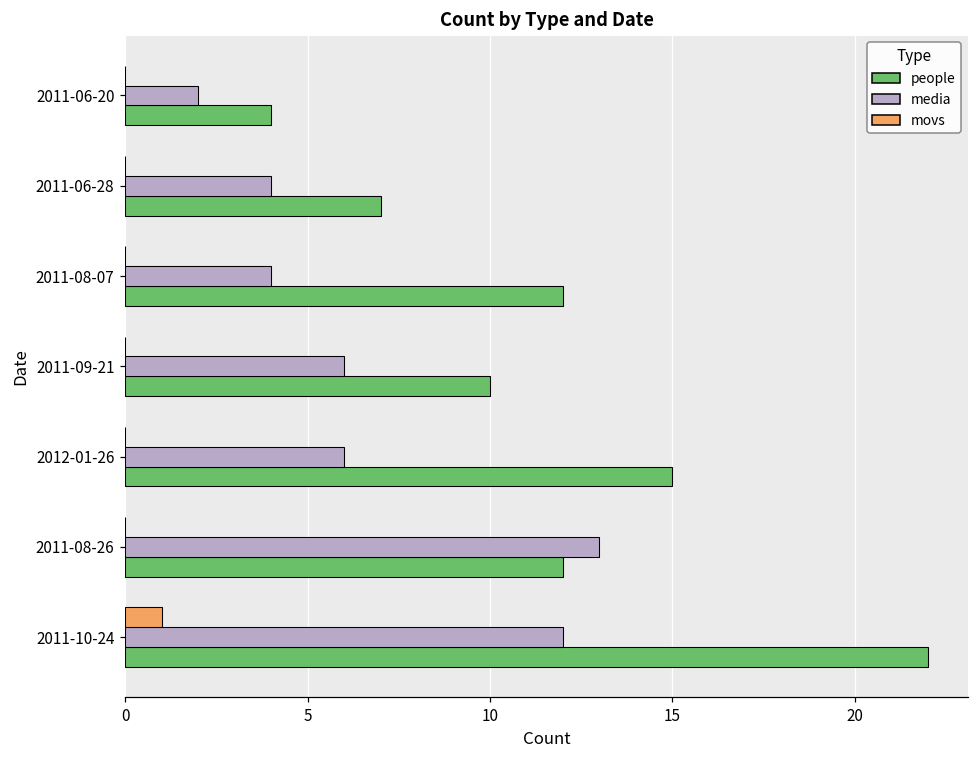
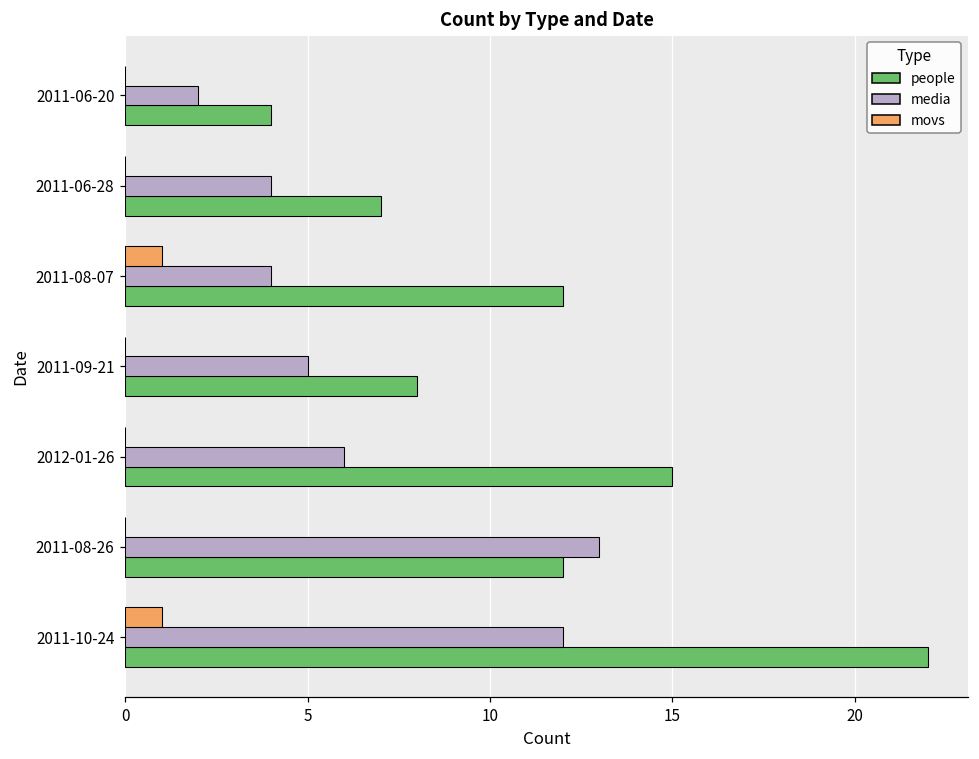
  {
    "people": {
      "2011-06-20": 4,
      "2011-06-28": 7,
      "2011-08-07": 12,
-     "2011-09-21": 10,
+     "2011-09-21": 8,
      "2012-01-26": 15,
      "2011-08-26": 12,
      "2011-10-24": 22
    },
    "media": {
      "2011-06-20": 2,
      "2011-06-28": 4,
      "2011-08-07": 4,
-     "2011-09-21": 6,
+     "2011-09-21": 5,
      "2012-01-26": 6,
      "2011-08-26": 13,
      "2011-10-24": 12
    },
    "movs": {
      "2011-06-20": 0,
      "2011-06-28": 0,
-     "2011-08-07": 0,
+     "2011-08-07": 1,
      "2011-09-21": 0,
      "2012-01-26": 0,
      "2011-08-26": 0,
      "2011-10-24": 1
    }
  }
